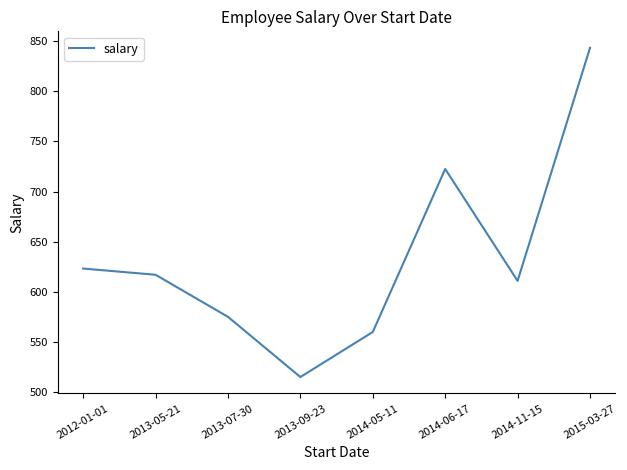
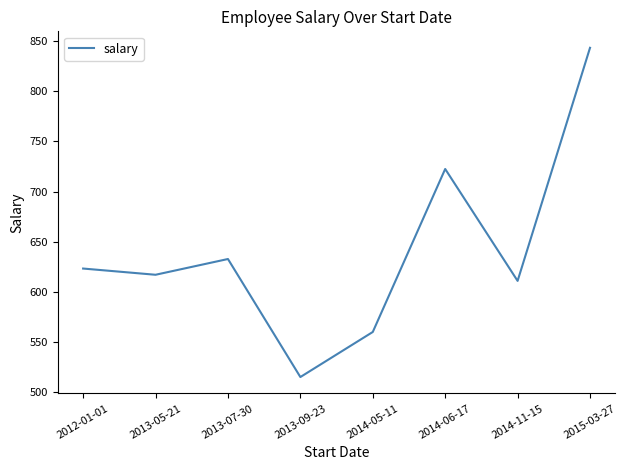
  {
    "2012-01-01": 623,
    "2013-05-21": 617,
-   "2013-07-30": 575,
+   "2013-07-30": 633,
    "2013-09-23": 515,
    "2014-05-11": 560,
    "2014-06-17": 723,
    "2014-11-15": 611,
    "2015-03-27": 843
  }
